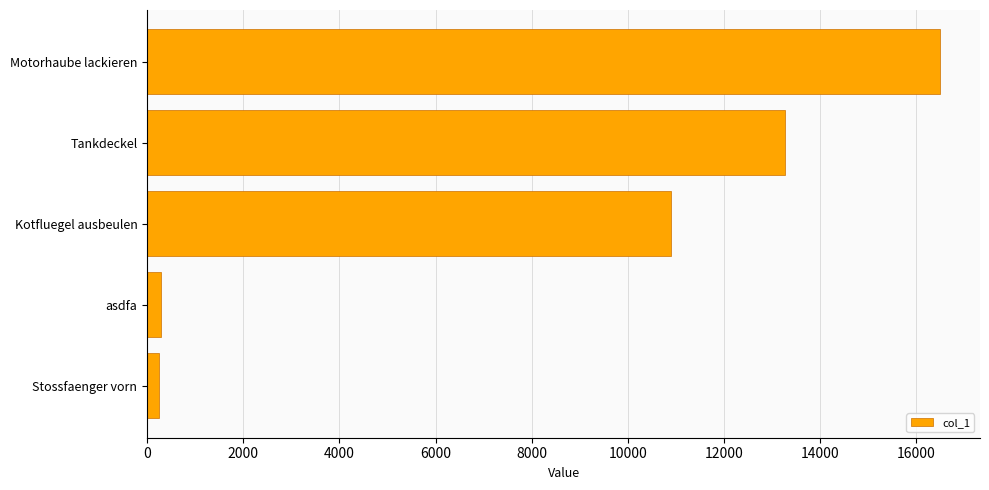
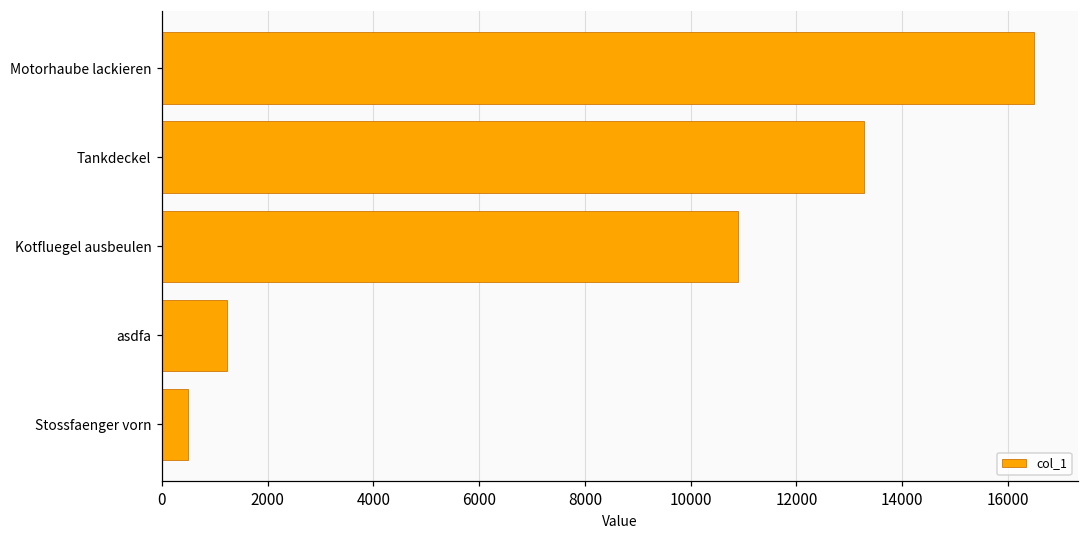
  {
    "Motorhaube lackieren": 16500,
    "Tankdeckel": 13300,
    "Kotfluegel ausbeulen": 10900,
-   "asdfa": 300,
-   "Stossfaenger vorn": 200
+   "asdfa": 1200,
+   "Stossfaenger vorn": 500
  }
